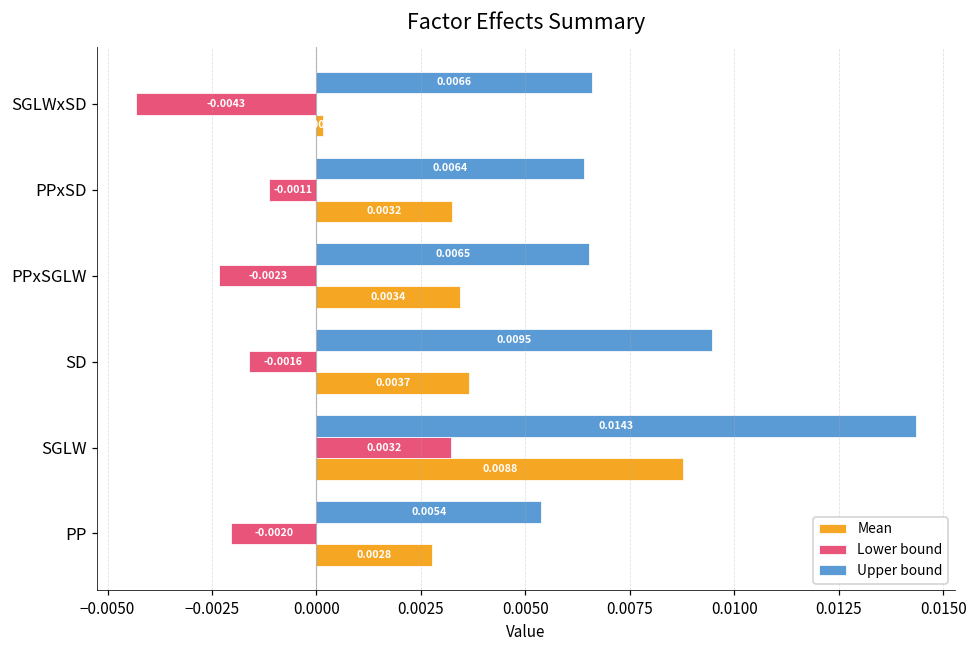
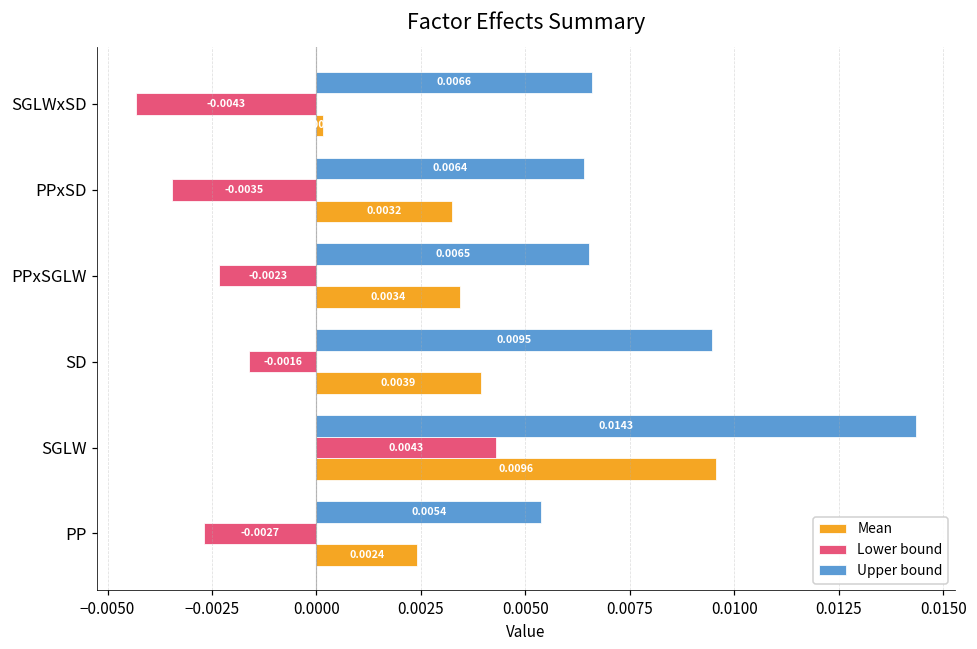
  {
    "Mean": {
      "PPxSD": 0.0032,
      "PPxSGLW": 0.0034,
-     "SD": 0.0037,
-     "SGLW": 0.0088,
-     "PP": 0.0028
+     "SD": 0.0039,
+     "SGLW": 0.0096,
+     "PP": 0.0024
    },
    "Lower bound": {
      "SGLWxSD": -0.0043,
-     "PPxSD": -0.0011,
+     "PPxSD": -0.0035,
      "PPxSGLW": -0.0023,
      "SD": -0.0016,
-     "SGLW": 0.0032,
-     "PP": -0.0020
+     "SGLW": 0.0043,
+     "PP": -0.0027
    },
    "Upper bound": {
      "SGLWxSD": 0.0066,
      "PPxSD": 0.0064,
      "PPxSGLW": 0.0065,
      "SD": 0.0095,
      "SGLW": 0.0143,
      "PP": 0.0054
    }
  }
